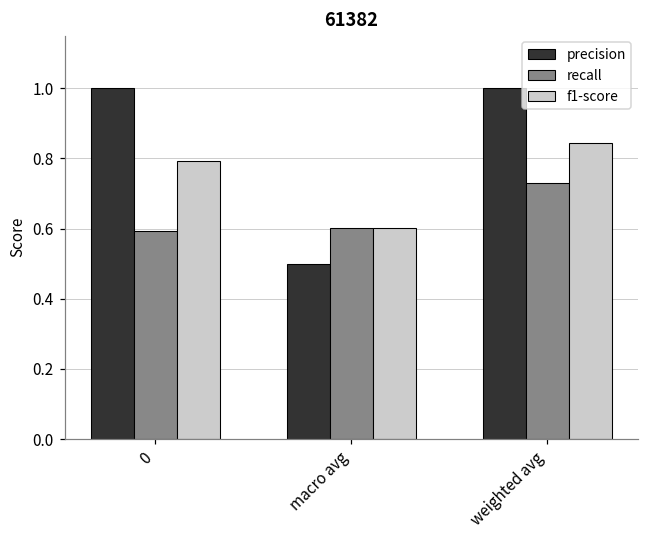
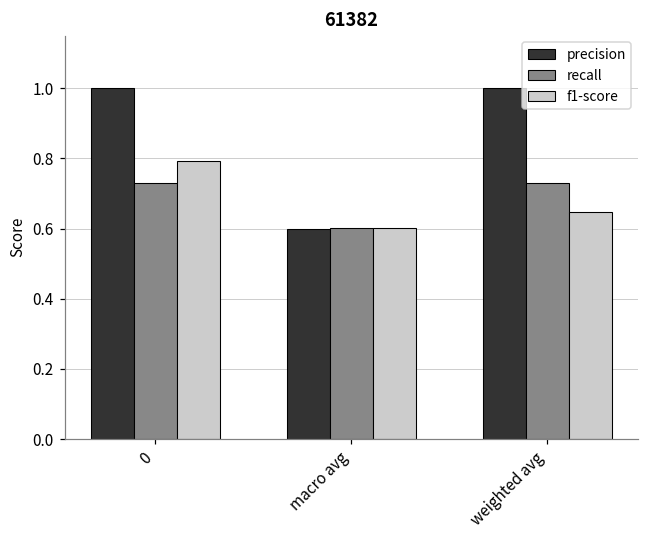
  {
    "precision": {
      "0": 1.0,
-     "macro avg": 0.5,
+     "macro avg": 0.6,
      "weighted avg": 1.0
    },
    "recall": {
-     "0": 0.59,
+     "0": 0.73,
      "macro avg": 0.60,
      "weighted avg": 0.73
    },
    "f1-score": {
      "0": 0.79,
      "macro avg": 0.60,
-     "weighted avg": 0.84
+     "weighted avg": 0.65
    }
  }
